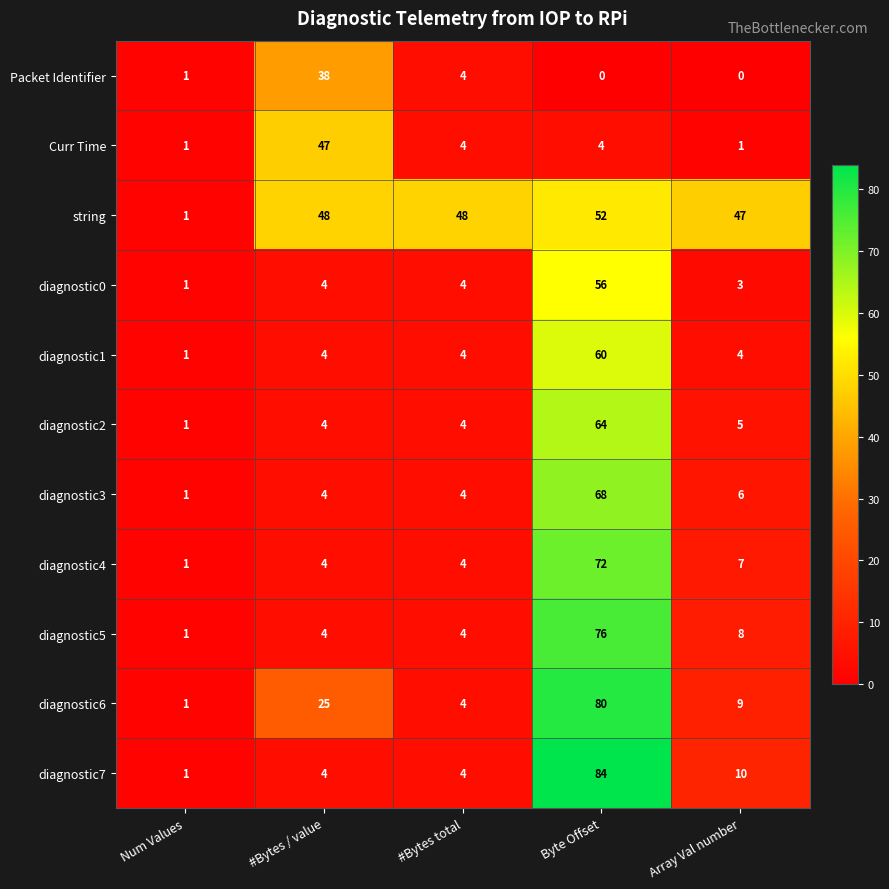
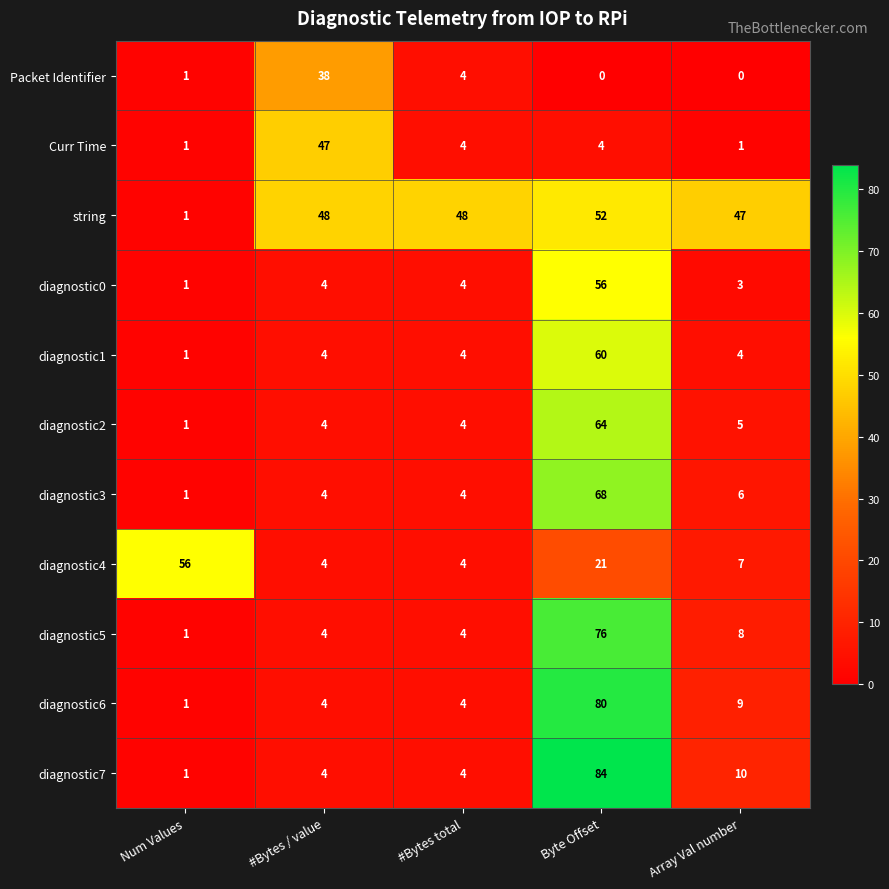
  {
    "Packet Identifier": {
      "Num Values": 1,
      "#Bytes / value": 38,
      "#Bytes total": 4,
      "Byte Offset": 0,
      "Array Val number": 0
    },
    "Curr Time": {
      "Num Values": 1,
      "#Bytes / value": 47,
      "#Bytes total": 4,
      "Byte Offset": 4,
      "Array Val number": 1
    },
    "string": {
      "Num Values": 1,
      "#Bytes / value": 48,
      "#Bytes total": 48,
      "Byte Offset": 52,
      "Array Val number": 47
    },
    "diagnostic0": {
      "Num Values": 1,
      "#Bytes / value": 4,
      "#Bytes total": 4,
      "Byte Offset": 56,
      "Array Val number": 3
    },
    "diagnostic1": {
      "Num Values": 1,
      "#Bytes / value": 4,
      "#Bytes total": 4,
      "Byte Offset": 60,
      "Array Val number": 4
    },
    "diagnostic2": {
      "Num Values": 1,
      "#Bytes / value": 4,
      "#Bytes total": 4,
      "Byte Offset": 64,
      "Array Val number": 5
    },
    "diagnostic3": {
      "Num Values": 1,
      "#Bytes / value": 4,
      "#Bytes total": 4,
      "Byte Offset": 68,
      "Array Val number": 6
    },
    "diagnostic4": {
-     "Num Values": 1,
+     "Num Values": 56,
      "#Bytes / value": 4,
      "#Bytes total": 4,
-     "Byte Offset": 72,
+     "Byte Offset": 21,
      "Array Val number": 7
    },
    "diagnostic5": {
      "Num Values": 1,
      "#Bytes / value": 4,
      "#Bytes total": 4,
      "Byte Offset": 76,
      "Array Val number": 8
    },
    "diagnostic6": {
      "Num Values": 1,
-     "#Bytes / value": 25,
+     "#Bytes / value": 4,
      "#Bytes total": 4,
      "Byte Offset": 80,
      "Array Val number": 9
    },
    "diagnostic7": {
      "Num Values": 1,
      "#Bytes / value": 4,
      "#Bytes total": 4,
      "Byte Offset": 84,
      "Array Val number": 10
    }
  }
